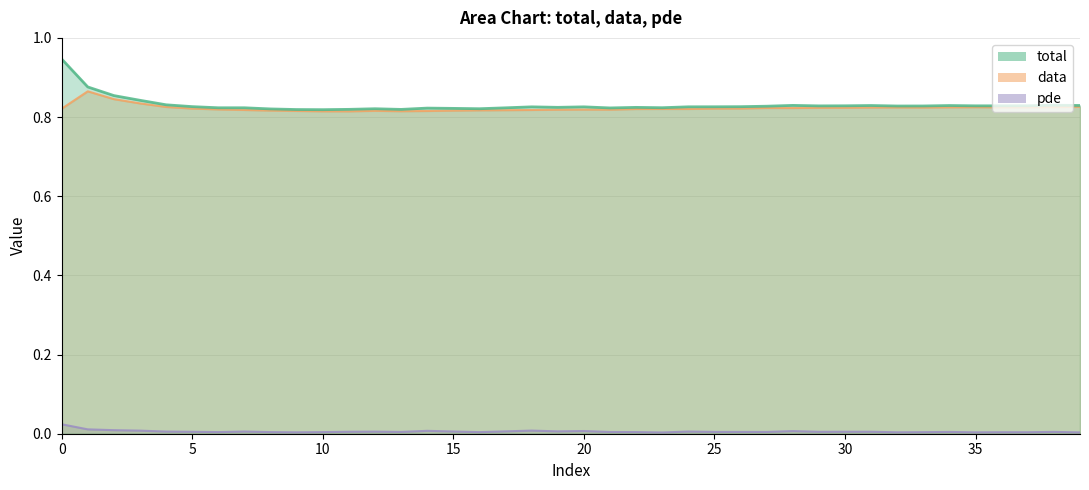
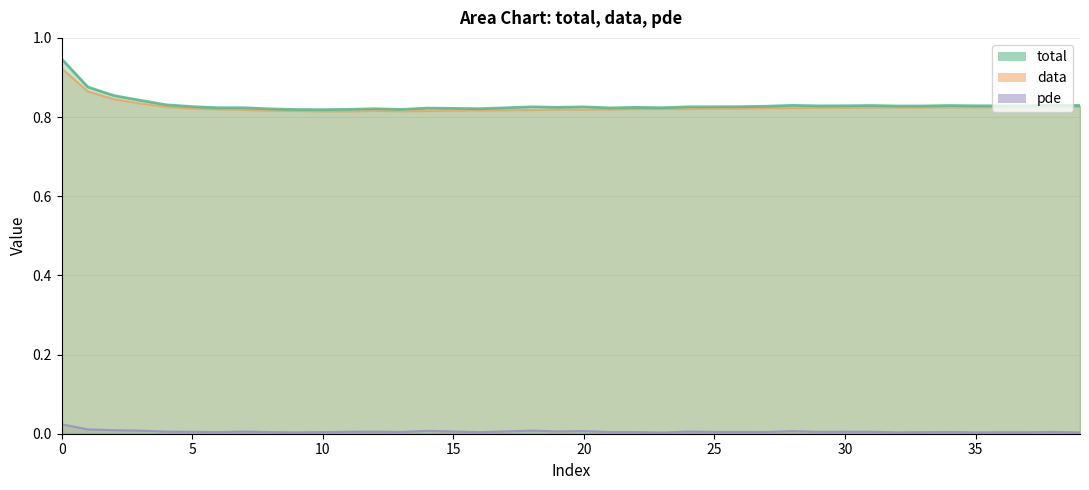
  {
    "data": {
-     "0": 0.82,
+     "0": 0.92,
      "20": 0.82
    }
  }
